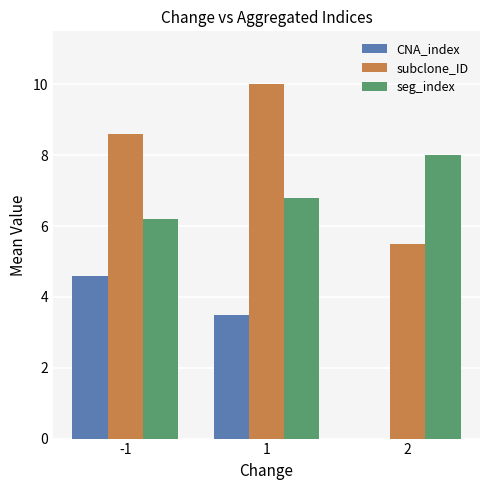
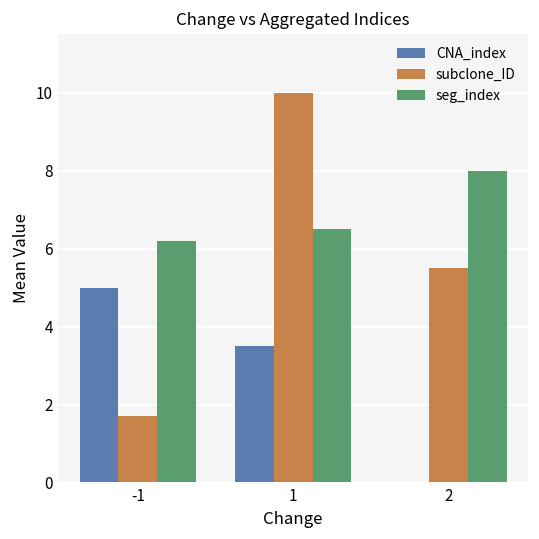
  {
    "CNA_index": {
-     "-1": 4.6,
+     "-1": 5.0,
      "1": 3.5,
      "2": 0.0
    },
    "subclone_ID": {
-     "-1": 8.6,
+     "-1": 1.7,
      "1": 10.0,
      "2": 5.5
    },
    "seg_index": {
      "-1": 6.2,
-     "1": 6.8,
+     "1": 6.5,
      "2": 8.0
    }
  }
